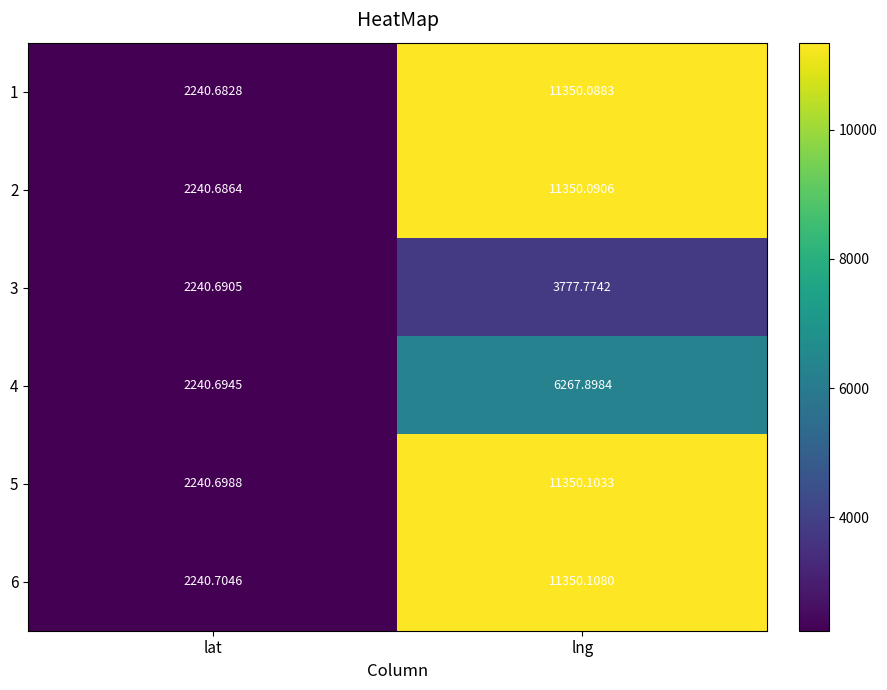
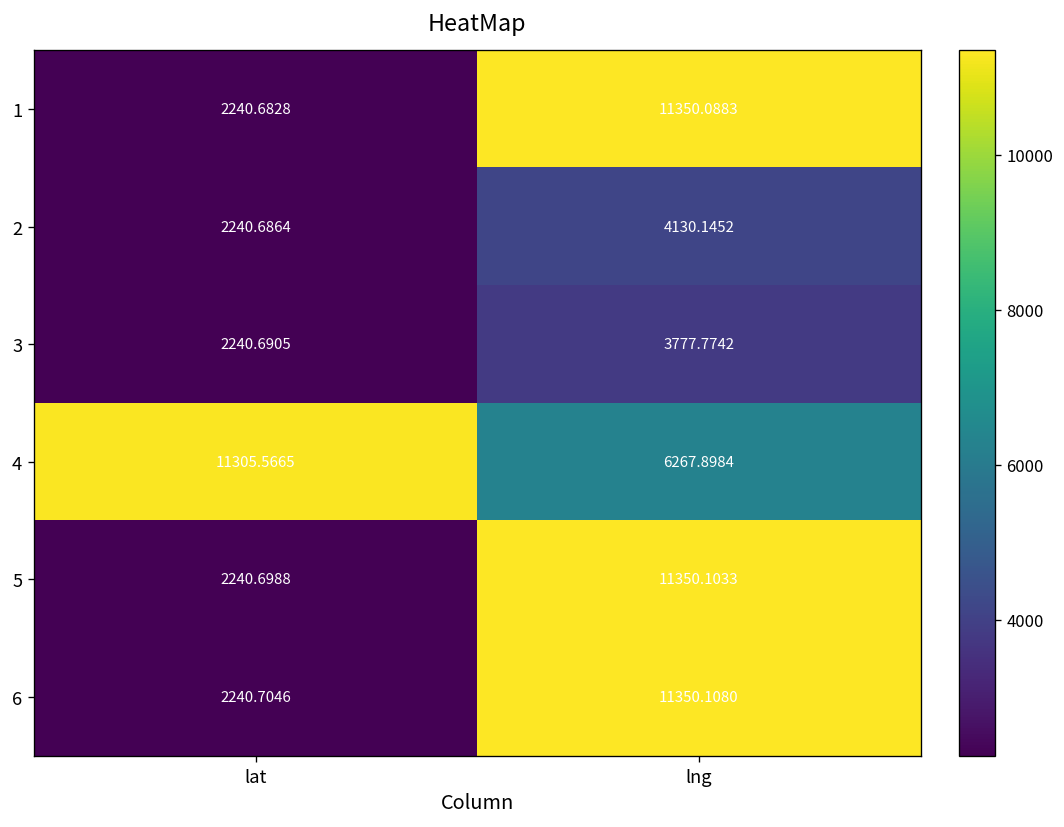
  {
    "1": {
      "lat": 2240.6828,
      "lng": 11350.0883
    },
    "2": {
      "lat": 2240.6864,
-     "lng": 11350.0906
+     "lng": 4130.1452
    },
    "3": {
      "lat": 2240.6905,
      "lng": 3777.7742
    },
    "4": {
-     "lat": 2240.6945,
+     "lat": 11305.5665,
      "lng": 6267.8984
    },
    "5": {
      "lat": 2240.6988,
      "lng": 11350.1033
    },
    "6": {
      "lat": 2240.7046,
      "lng": 11350.1080
    }
  }
